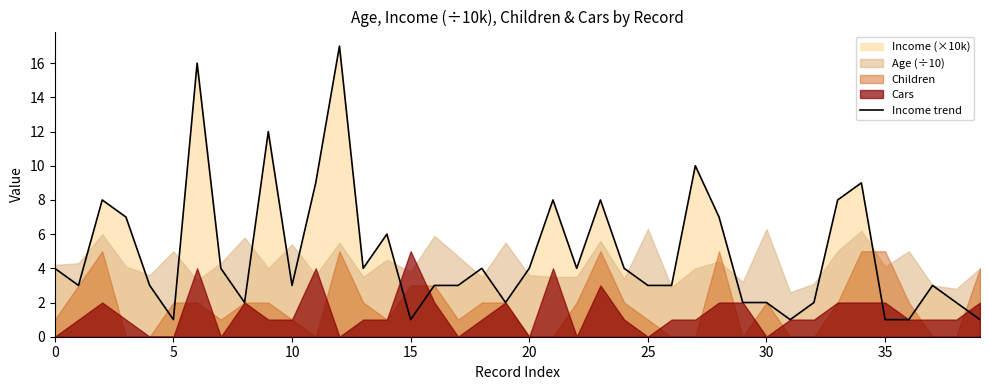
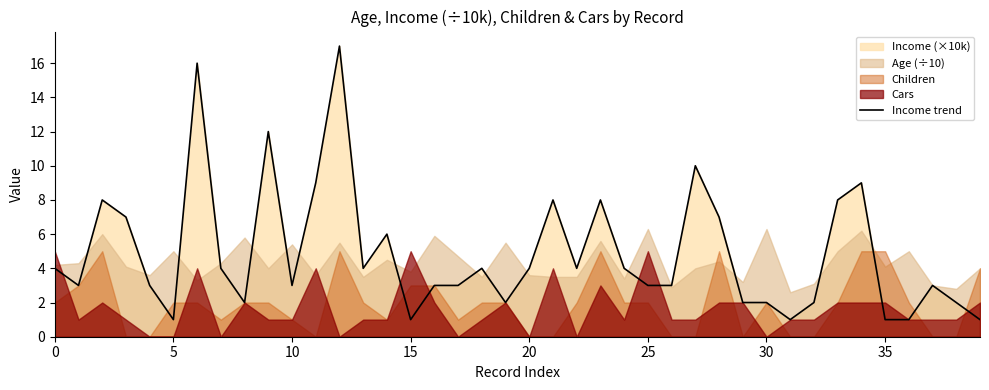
  {
    "Children": {
-     "0": 1,
+     "0": 2,
      "5": 2,
      "15": 3,
-     "25": 1
+     "25": 2
    },
    "Cars": {
-     "0": 0,
+     "0": 5,
      "5": 0,
      "15": 5,
-     "25": 0
+     "25": 5
    }
  }
